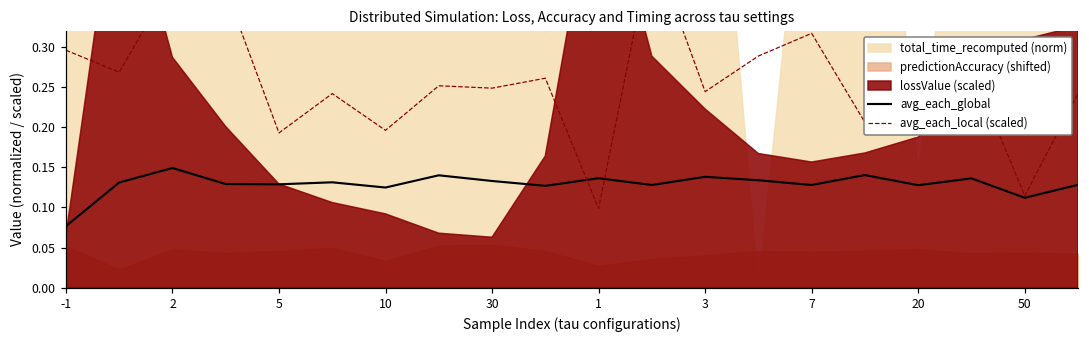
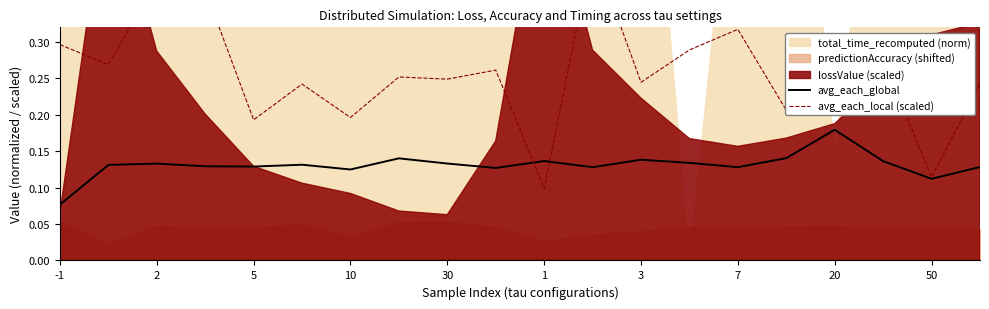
  {
    "avg_each_global": {
      "-1": 0.08,
-     "2": 0.15,
+     "2": 0.13,
      "10": 0.12,
      "30": 0.13,
-     "20": 0.13
+     "20": 0.18
    },
    "total_time_recomputed (norm)": {
      "20": 0.15
    },
    "predictionAccuracy (shifted)": {
      "-1": 0.05,
      "2": 0.05,
      "10": 0.03,
      "30": 0.05,
      "20": 0.05,
      "50": 0.04
    }
  }
